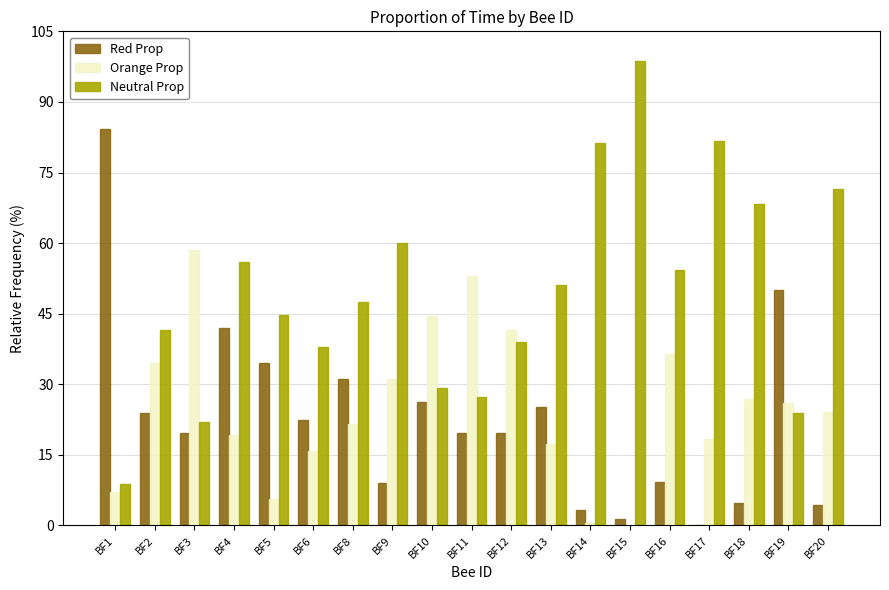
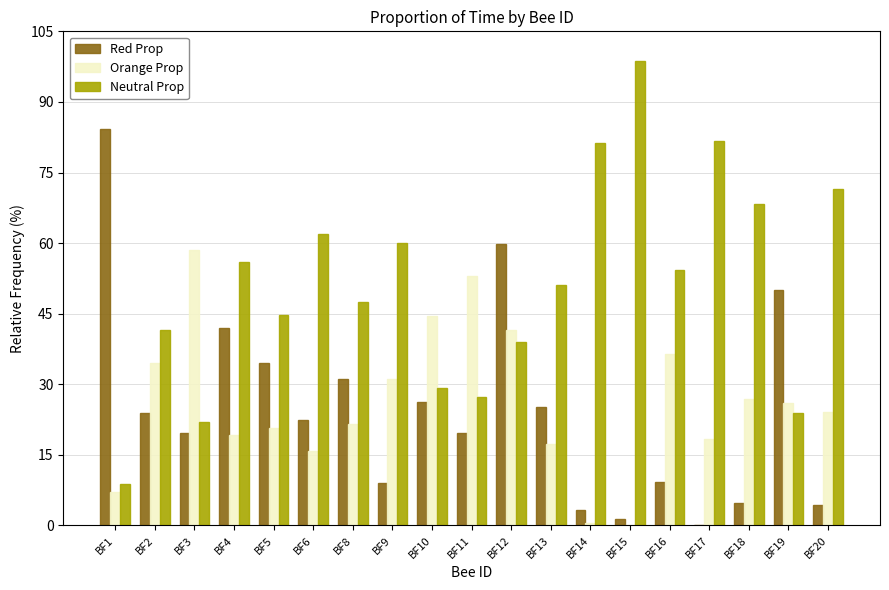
  {
    "Red Prop": {
      "BF1": 84,
      "BF2": 24,
      "BF3": 20,
      "BF4": 42,
      "BF5": 34,
      "BF6": 22,
      "BF8": 31,
      "BF9": 9,
      "BF10": 26,
      "BF11": 20,
-     "BF12": 20,
+     "BF12": 60,
      "BF13": 25,
      "BF14": 3,
      "BF15": 1,
      "BF16": 9,
      "BF17": 0,
      "BF18": 5,
      "BF19": 50,
      "BF20": 4
    },
    "Orange Prop": {
      "BF1": 7,
      "BF2": 35,
      "BF3": 58,
      "BF4": 19,
-     "BF5": 6,
+     "BF5": 21,
      "BF6": 16,
      "BF8": 22,
      "BF9": 31,
      "BF10": 44,
      "BF11": 53,
      "BF12": 41,
      "BF13": 17,
      "BF15": 0,
      "BF16": 36,
      "BF17": 18,
      "BF18": 27,
      "BF19": 26,
      "BF20": 24
    },
    "Neutral Prop": {
      "BF1": 9,
      "BF2": 42,
      "BF3": 22,
      "BF4": 56,
      "BF5": 45,
-     "BF6": 38,
+     "BF6": 62,
      "BF8": 47,
      "BF9": 60,
      "BF10": 29,
      "BF11": 27,
      "BF12": 39,
      "BF13": 51,
      "BF14": 81,
      "BF15": 99,
      "BF16": 54,
      "BF17": 82,
      "BF18": 68,
      "BF19": 24,
      "BF20": 71
    }
  }
